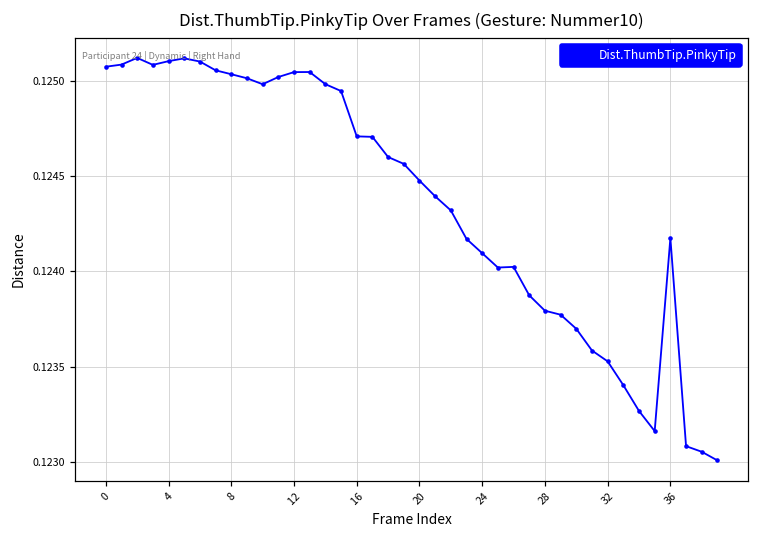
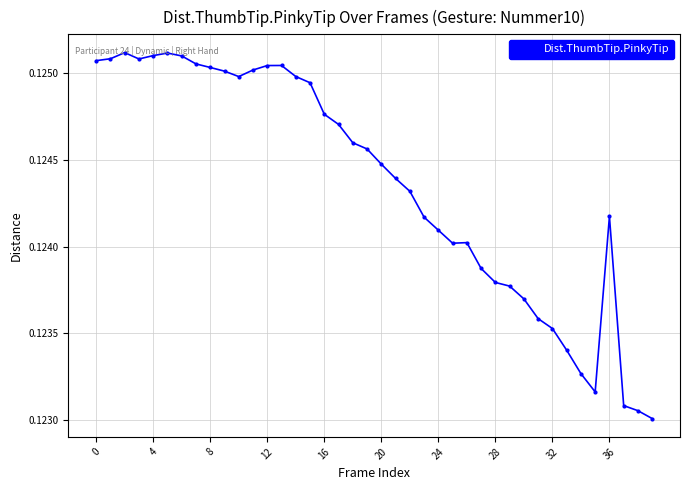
  {
    "0": 0.12507,
    "8": 0.12503,
    "12": 0.12504,
-   "16": 0.12471,
+   "16": 0.12476,
    "20": 0.12448,
    "24": 0.12409,
    "28": 0.12379,
    "32": 0.12353,
    "36": 0.12417
  }
